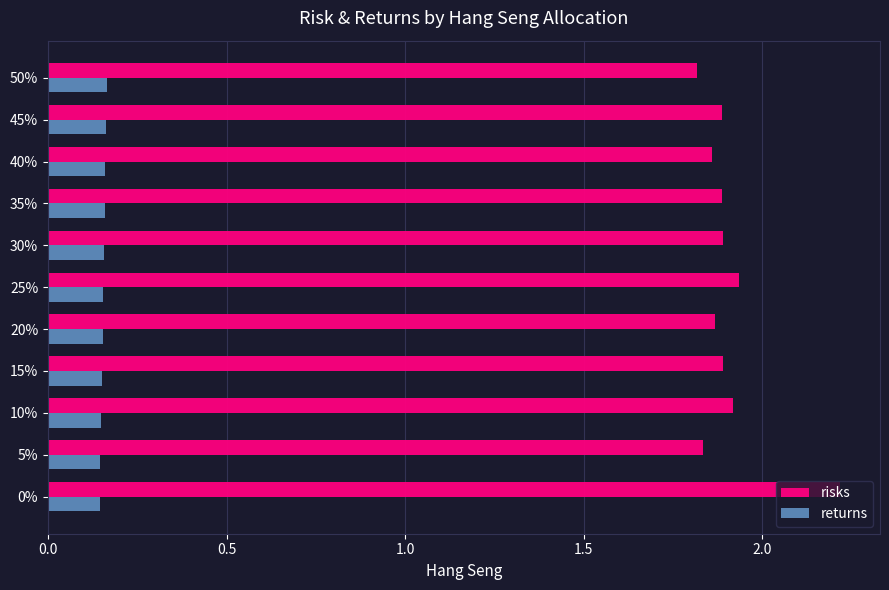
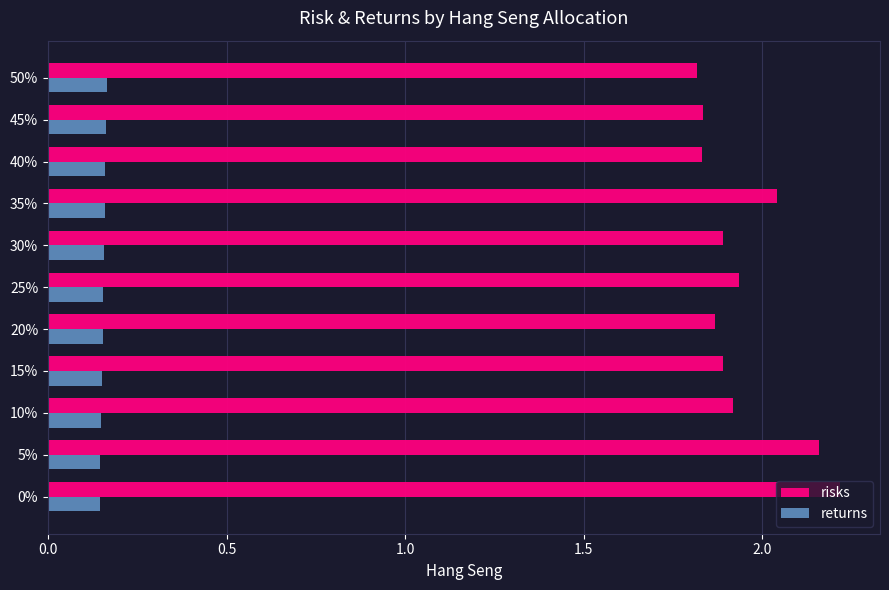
  {
    "risks": {
      "50%": 1.82,
-     "45%": 1.89,
-     "40%": 1.86,
-     "35%": 1.89,
+     "45%": 1.83,
+     "40%": 1.83,
+     "35%": 2.04,
      "30%": 1.89,
      "25%": 1.93,
      "20%": 1.87,
      "15%": 1.89,
      "10%": 1.92,
-     "5%": 1.84
+     "5%": 2.16
    },
    "returns": {
      "50%": 0.16,
      "45%": 0.16,
      "40%": 0.16,
      "35%": 0.16,
      "30%": 0.16,
      "25%": 0.15,
      "20%": 0.15,
      "15%": 0.15,
      "10%": 0.15,
      "5%": 0.15,
      "0%": 0.14
    }
  }
